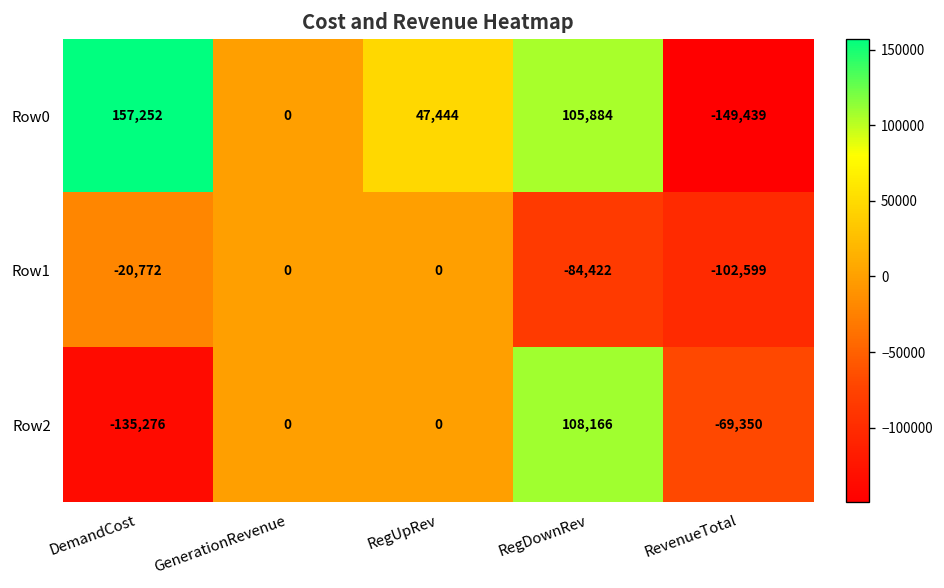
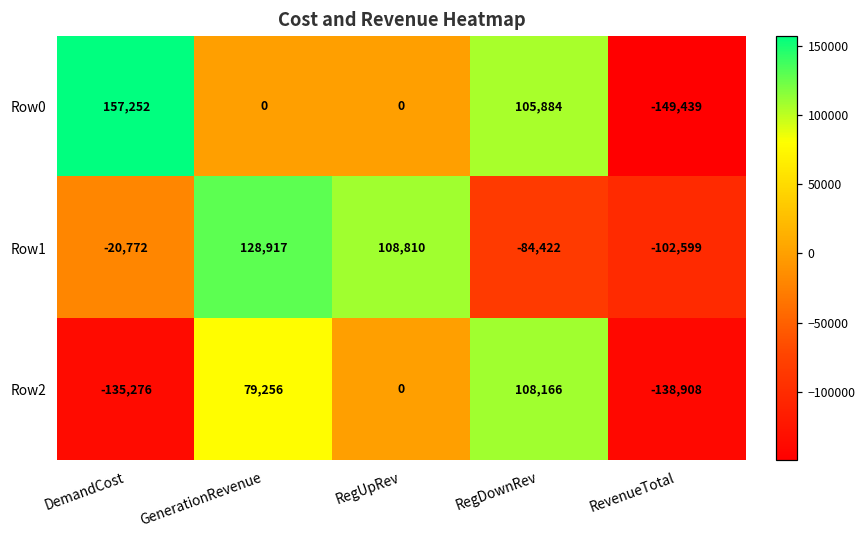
  {
    "Row0": {
      "DemandCost": "157,252",
      "GenerationRevenue": "0",
-     "RegUpRev": "47,444",
+     "RegUpRev": "0",
      "RegDownRev": "105,884",
      "RevenueTotal": "-149,439"
    },
    "Row1": {
      "DemandCost": "-20,772",
-     "GenerationRevenue": "0",
-     "RegUpRev": "0",
+     "GenerationRevenue": "128,917",
+     "RegUpRev": "108,810",
      "RegDownRev": "-84,422",
      "RevenueTotal": "-102,599"
    },
    "Row2": {
      "DemandCost": "-135,276",
-     "GenerationRevenue": "0",
+     "GenerationRevenue": "79,256",
      "RegUpRev": "0",
      "RegDownRev": "108,166",
-     "RevenueTotal": "-69,350"
+     "RevenueTotal": "-138,908"
    }
  }
